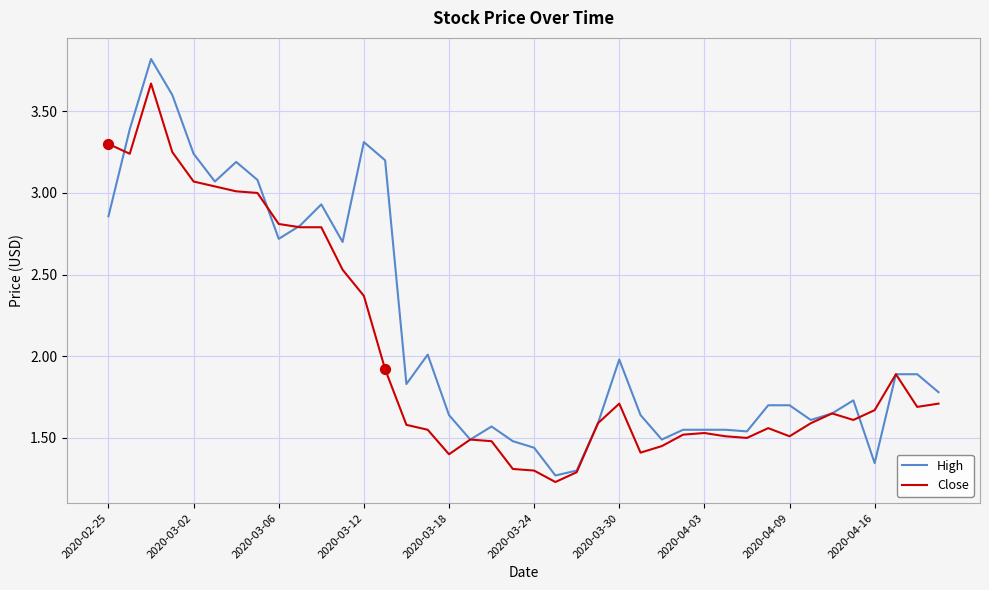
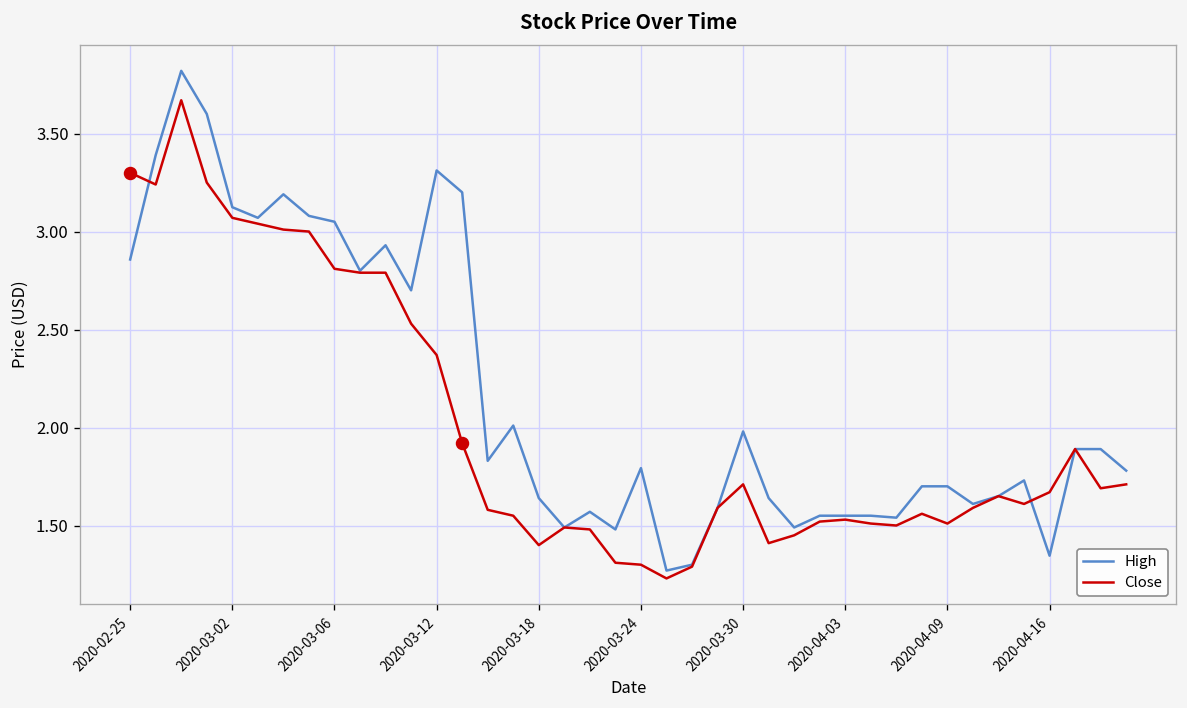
  {
    "High": {
      "2020-02-25": 2.86,
-     "2020-03-02": 3.24,
-     "2020-03-06": 2.72,
+     "2020-03-02": 3.12,
+     "2020-03-06": 3.05,
      "2020-03-12": 3.31,
      "2020-03-18": 1.64,
-     "2020-03-24": 1.44,
+     "2020-03-24": 1.79,
      "2020-03-30": 1.98,
      "2020-04-03": 1.55,
      "2020-04-09": 1.70,
      "2020-04-16": 1.35
    }
  }
